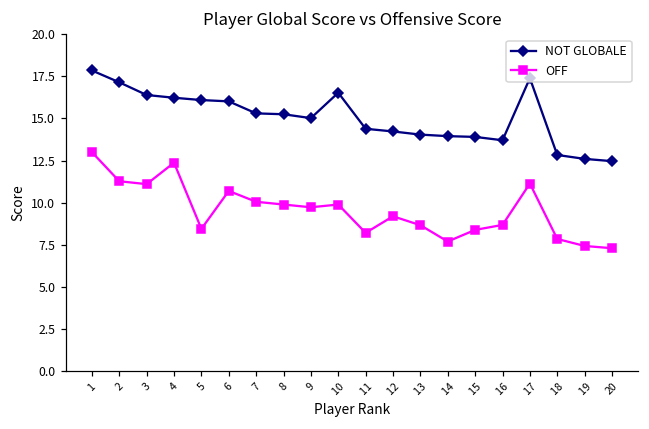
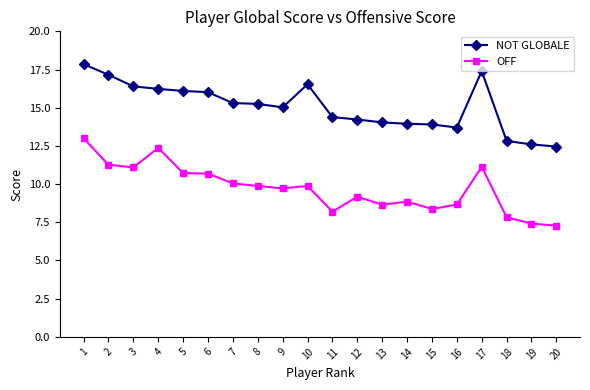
  {
    "NOT GLOBALE": {
      "1": 17.9,
      "2": 17.2,
      "3": 16.4,
      "4": 16.2,
      "5": 16.1,
      "6": 16.0,
      "7": 15.3,
      "8": 15.3,
      "9": 15.0,
      "10": 16.5,
      "11": 14.4,
      "12": 14.2,
      "13": 14.0,
      "14": 13.9,
      "15": 13.9,
      "16": 13.7,
      "18": 12.8,
      "19": 12.6,
      "20": 12.5
    },
    "OFF": {
      "1": 13.0,
      "2": 11.3,
      "3": 11.1,
      "4": 12.4,
-     "5": 8.4,
+     "5": 10.7,
      "6": 10.7,
      "7": 10.0,
      "8": 9.9,
      "9": 9.7,
      "10": 9.9,
      "11": 8.2,
      "12": 9.2,
      "13": 8.7,
-     "14": 7.7,
+     "14": 8.9,
      "15": 8.4,
      "16": 8.7,
      "17": 11.1,
      "18": 7.8,
      "19": 7.4,
      "20": 7.3
    }
  }
